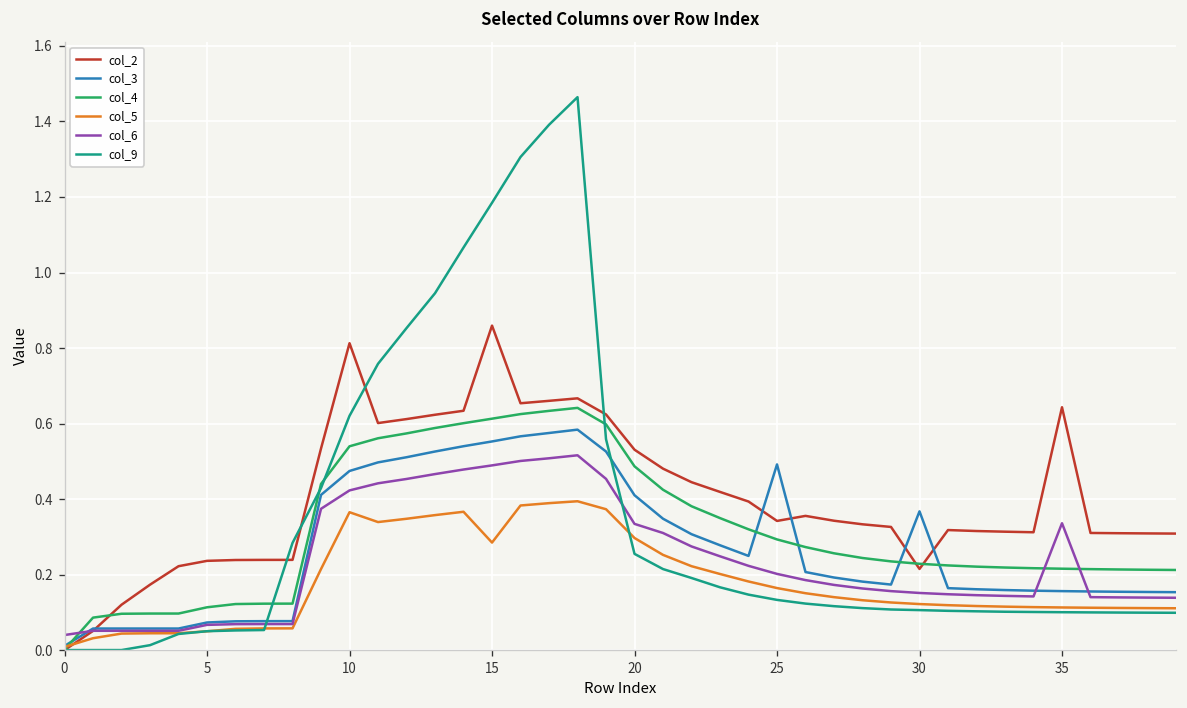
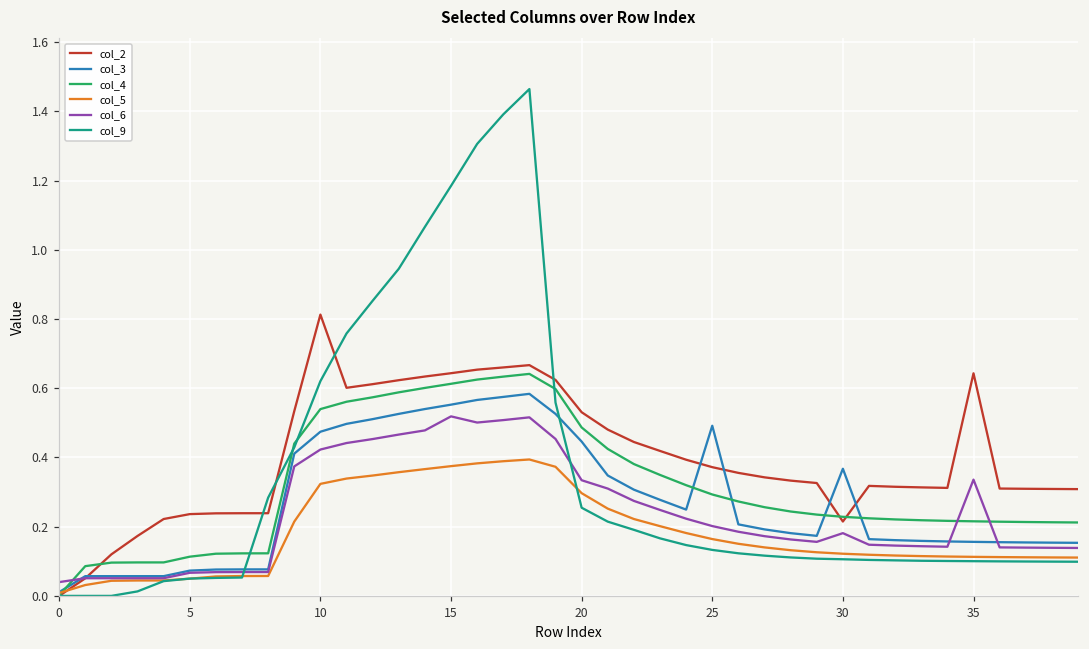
  {
    "col_2": {
      "5": 0.24,
      "10": 0.81,
-     "15": 0.86,
+     "15": 0.64,
      "20": 0.53,
-     "25": 0.34,
+     "25": 0.37,
      "30": 0.21,
      "35": 0.64
    },
    "col_3": {
      "10": 0.47,
      "15": 0.55,
-     "20": 0.41,
+     "20": 0.45,
      "25": 0.49,
      "30": 0.37,
      "35": 0.16
    },
    "col_5": {
-     "10": 0.37,
-     "15": 0.28,
+     "10": 0.32,
+     "15": 0.37,
      "20": 0.30,
      "25": 0.16,
      "30": 0.12,
      "35": 0.11
    },
    "col_6": {
      "0": 0.04,
      "10": 0.42,
-     "15": 0.49,
+     "15": 0.52,
      "20": 0.33,
      "25": 0.20,
-     "30": 0.15,
+     "30": 0.18,
      "35": 0.34
    }
  }
